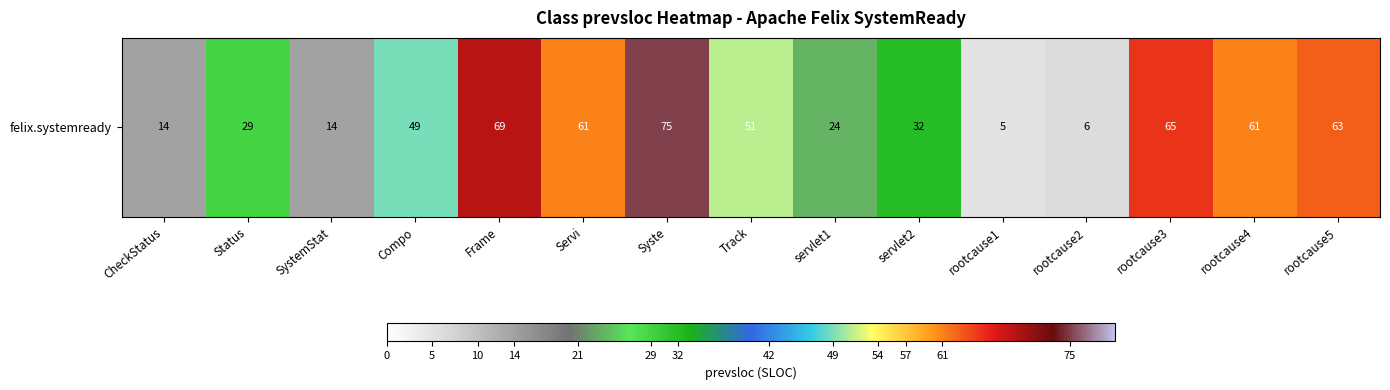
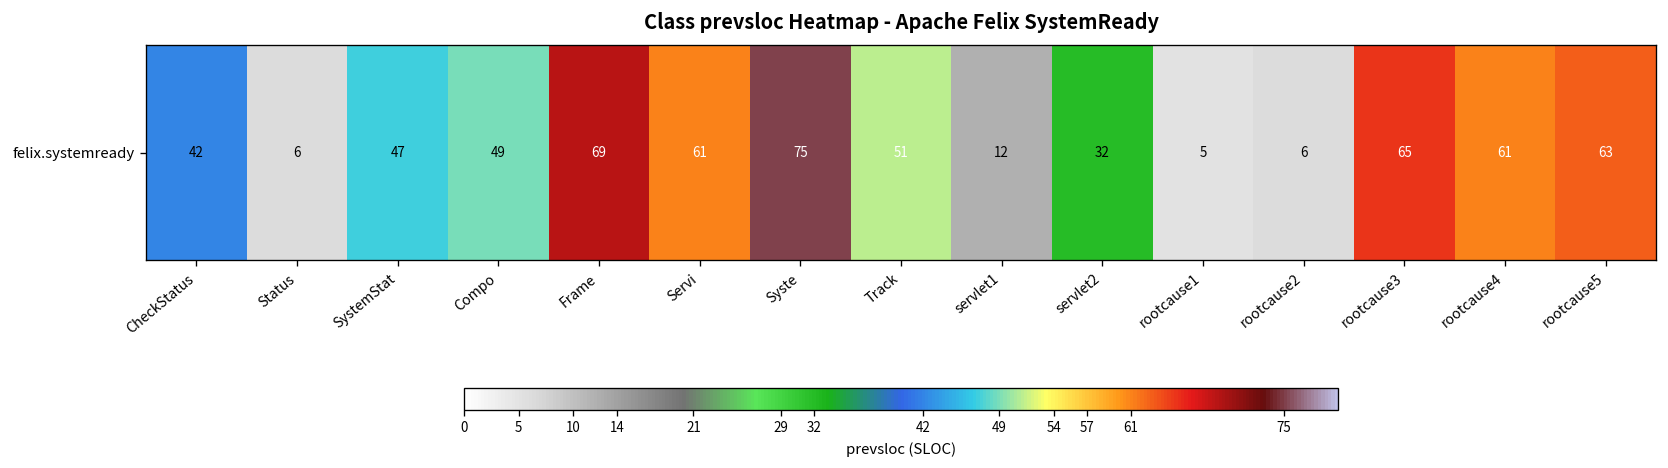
  {
    "felix.systemready": {
-     "CheckStatus": 14,
-     "Status": 29,
-     "SystemStat": 14,
+     "CheckStatus": 42,
+     "Status": 6,
+     "SystemStat": 47,
      "Compo": 49,
      "Frame": 69,
      "Servi": 61,
      "Syste": 75,
      "Track": 51,
-     "servlet1": 24,
+     "servlet1": 12,
      "servlet2": 32,
      "rootcause1": 5,
      "rootcause2": 6,
      "rootcause3": 65,
      "rootcause4": 61,
      "rootcause5": 63
    }
  }
